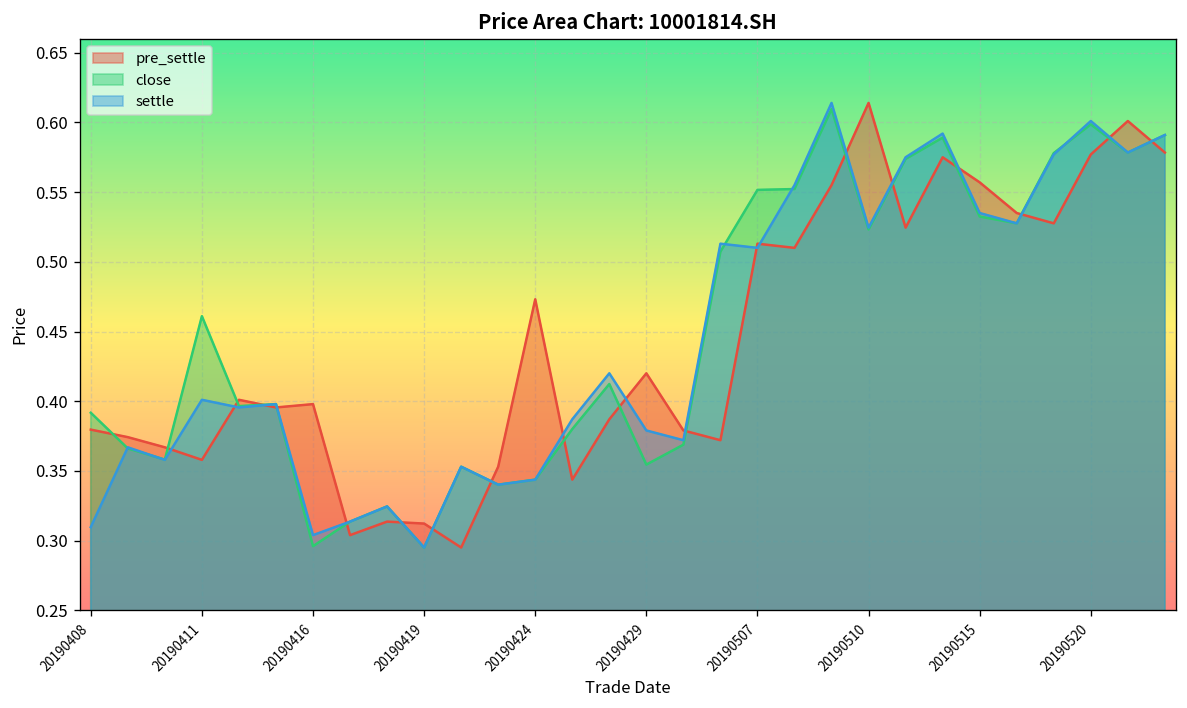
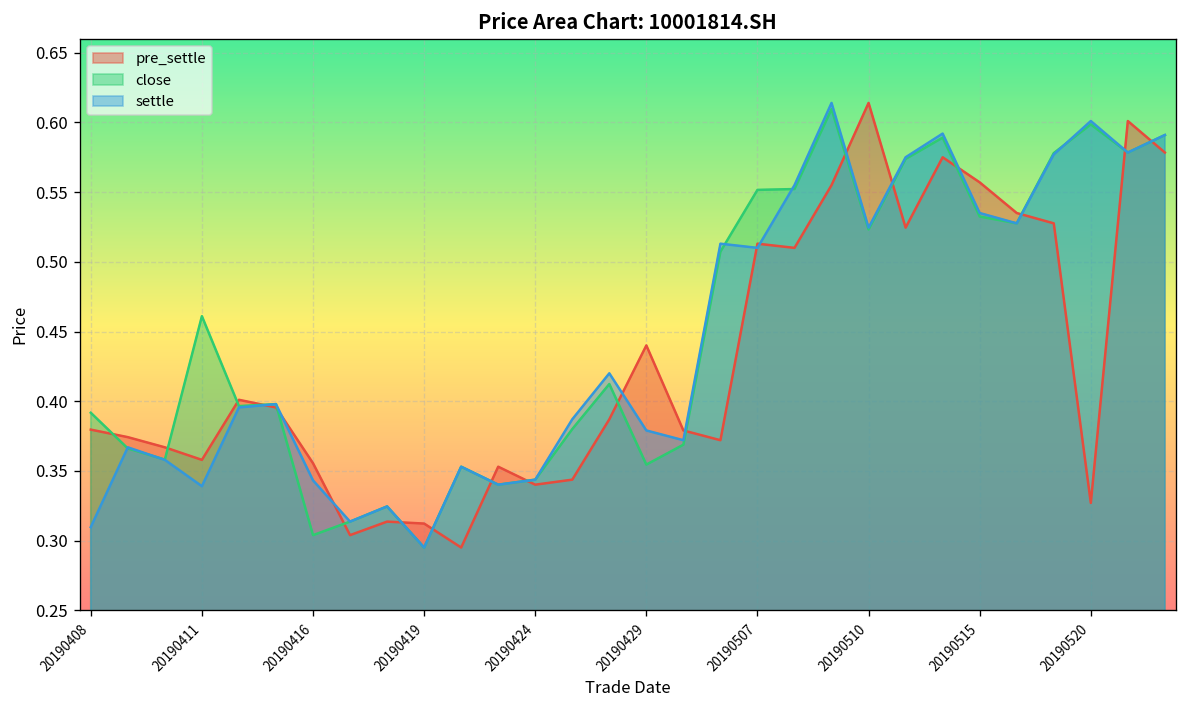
  {
    "pre_settle": {
      "20190408": 0.380,
      "20190411": 0.358,
-     "20190416": 0.398,
+     "20190416": 0.356,
      "20190419": 0.312,
-     "20190424": 0.473,
-     "20190429": 0.42,
+     "20190424": 0.340,
+     "20190429": 0.44,
      "20190507": 0.513,
      "20190510": 0.614,
      "20190515": 0.557,
-     "20190520": 0.577
+     "20190520": 0.327
    },
    "close": {
      "20190408": 0.392,
      "20190411": 0.461,
-     "20190416": 0.296,
+     "20190416": 0.304,
      "20190429": 0.355,
      "20190507": 0.552,
      "20190515": 0.533,
      "20190520": 0.599
    },
    "settle": {
      "20190408": 0.310,
-     "20190411": 0.401,
-     "20190416": 0.304,
+     "20190411": 0.339,
+     "20190416": 0.343,
      "20190429": 0.379,
      "20190507": 0.510,
      "20190515": 0.535,
      "20190520": 0.601
    }
  }
